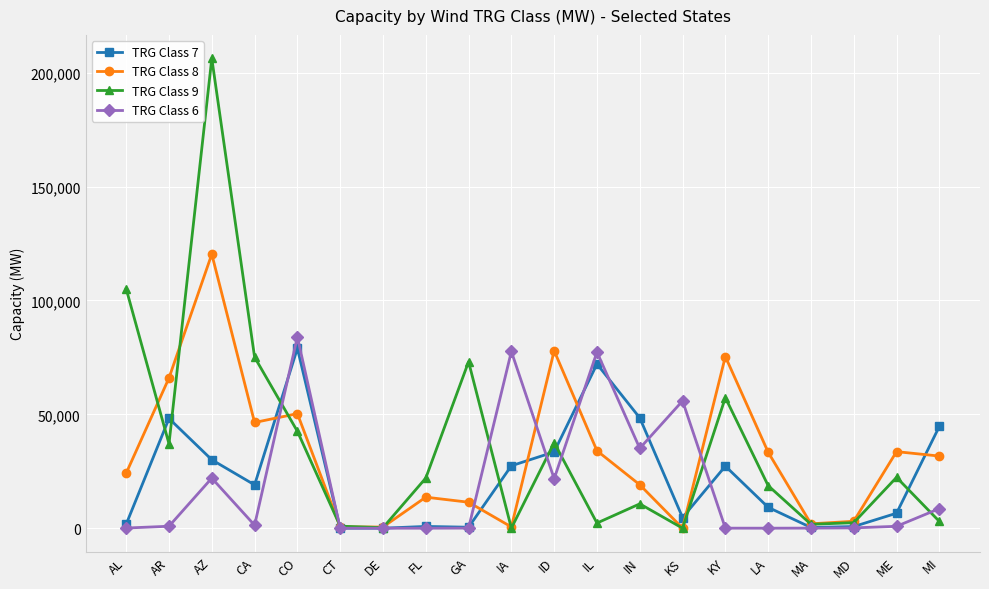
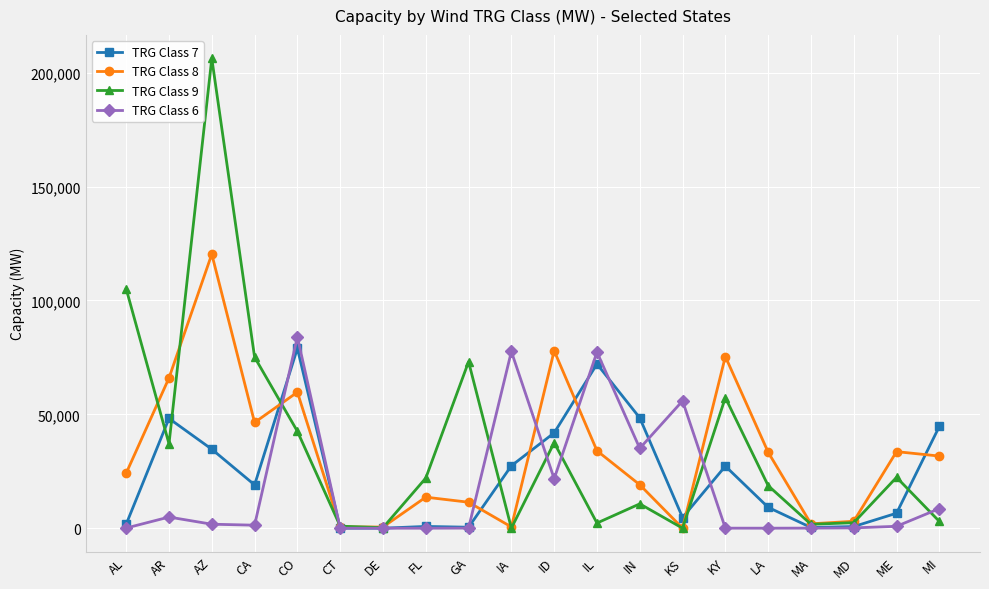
  {
    "TRG Class 7": {
      "AL": "2,000",
      "AR": "48,000",
-     "AZ": "30,000",
+     "AZ": "35,000",
      "CA": "19,000",
      "CO": "79,000",
      "IA": "27,000",
-     "ID": "34,000",
+     "ID": "42,000",
      "IL": "72,000",
      "IN": "48,000",
      "KS": "5,000",
      "KY": "27,000",
      "LA": "9,000",
      "ME": "7,000",
      "MI": "45,000"
    },
    "TRG Class 8": {
      "AL": "24,000",
      "AR": "66,000",
      "AZ": "120,000",
      "CA": "46,000",
-     "CO": "50,000",
+     "CO": "60,000",
      "FL": "14,000",
      "GA": "11,000",
      "ID": "78,000",
      "IL": "34,000",
      "IN": "19,000",
      "KY": "75,000",
      "LA": "33,000",
      "ME": "34,000",
      "MI": "32,000"
    },
    "TRG Class 9": {
      "AL": "105,000",
      "AR": "37,000",
      "AZ": "206,000",
      "CA": "75,000",
      "CO": "43,000",
      "FL": "22,000",
      "GA": "73,000",
      "ID": "38,000",
      "IL": "2,000",
      "IN": "11,000",
      "KY": "57,000",
      "LA": "19,000",
      "ME": "22,000",
      "MI": "3,000"
    },
    "TRG Class 6": {
      "AL": "0",
-     "AR": "1,000",
-     "AZ": "22,000",
+     "AR": "5,000",
+     "AZ": "2,000",
      "CA": "1,000",
      "CO": "84,000",
      "IA": "78,000",
      "ID": "22,000",
      "IL": "77,000",
      "IN": "35,000",
      "KS": "56,000",
      "KY": "0",
      "LA": "0",
      "ME": "1,000",
      "MI": "9,000"
    }
  }
